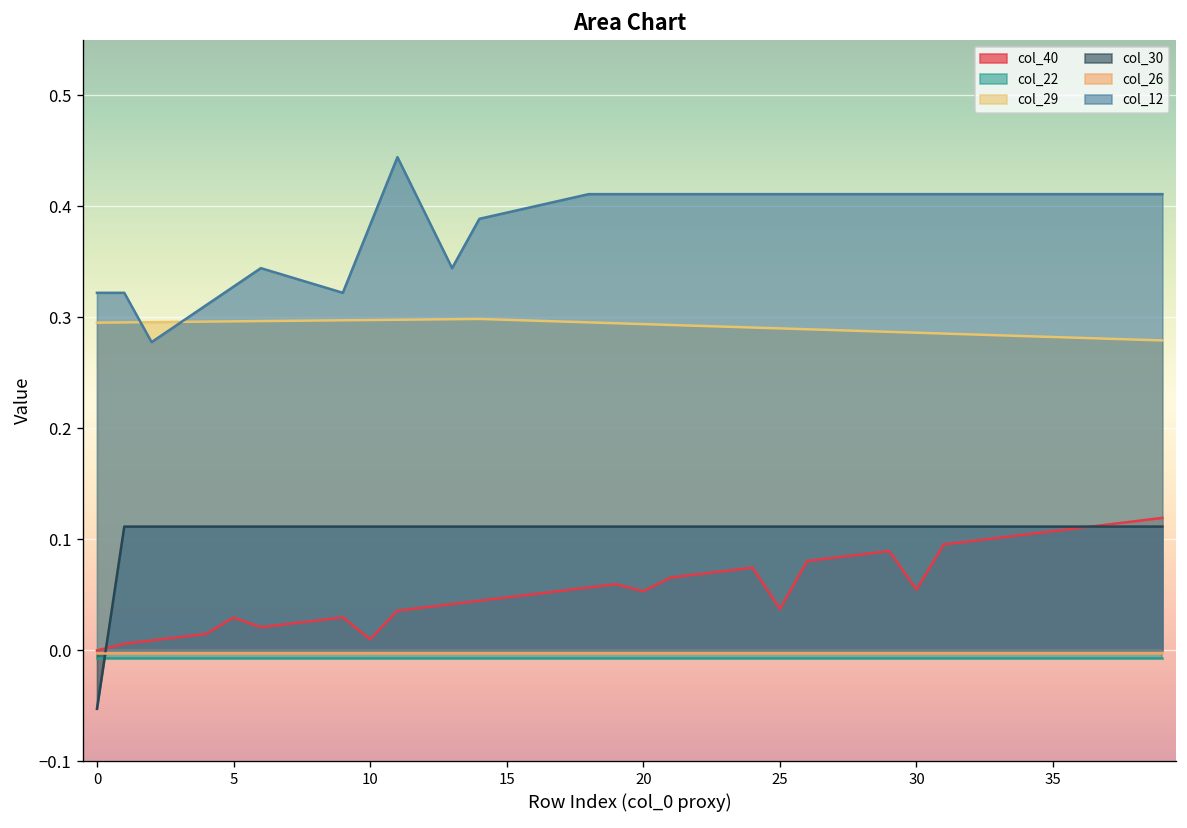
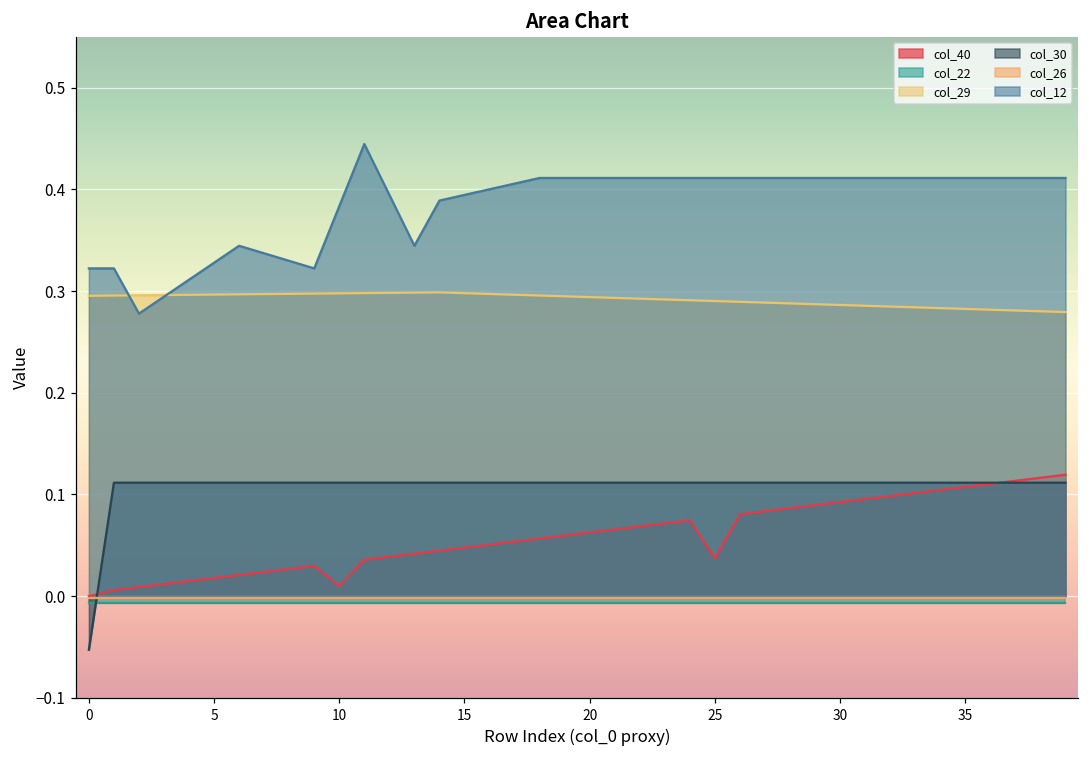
  {
    "col_40": {
-     "5": 0.03,
+     "5": 0.02,
      "10": 0.01,
      "15": 0.05,
-     "20": 0.05,
+     "20": 0.06,
      "25": 0.04,
-     "30": 0.05,
+     "30": 0.09,
      "35": 0.11
    }
  }
